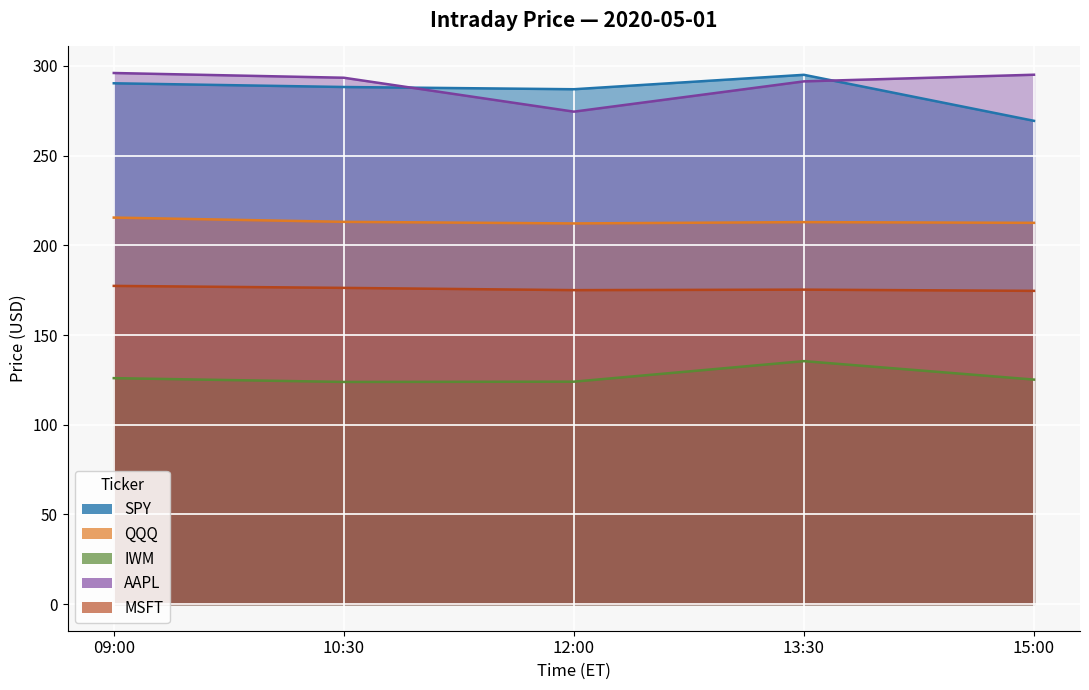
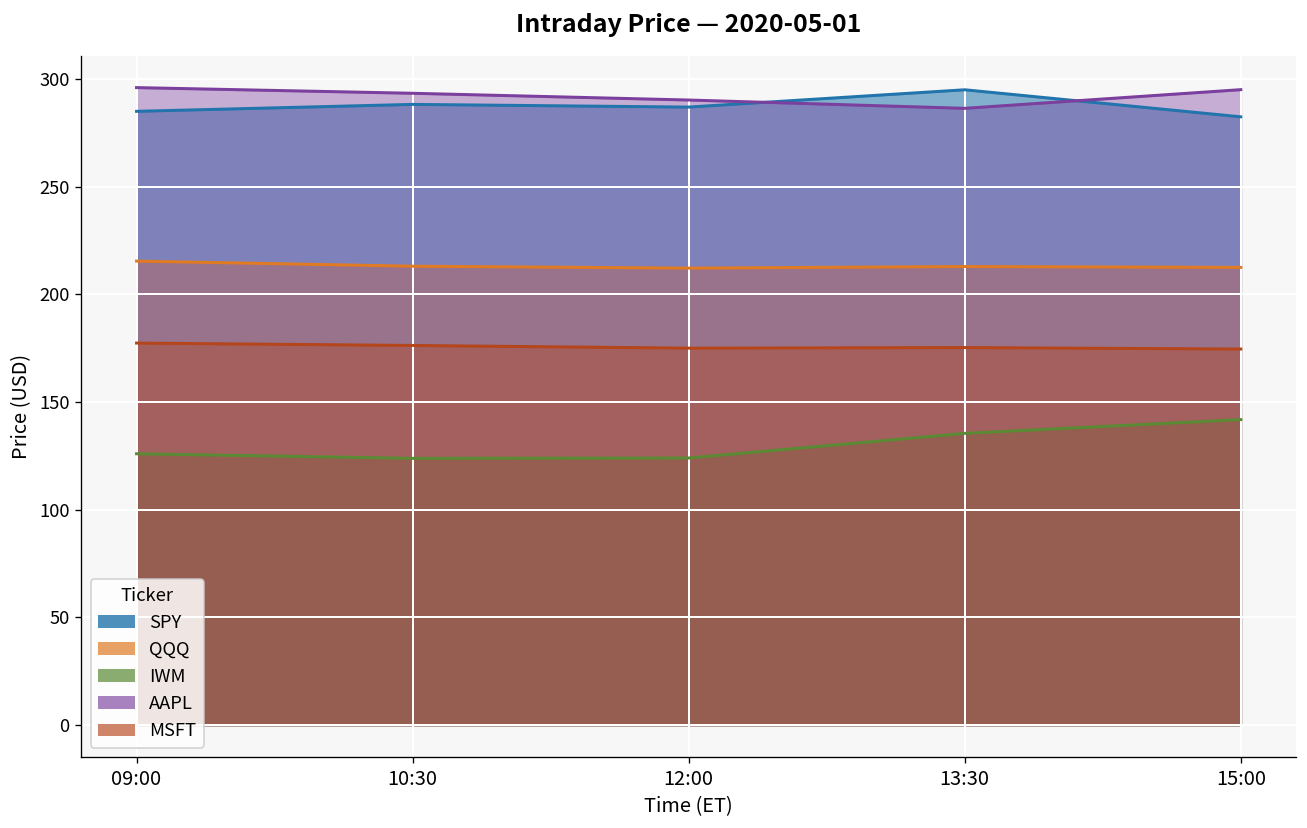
  {
    "SPY": {
-     "09:00": 290,
+     "09:00": 285,
      "10:30": 288,
      "12:00": 287,
      "13:30": 295,
-     "15:00": 269
+     "15:00": 282
    },
    "IWM": {
      "09:00": 126,
      "10:30": 124,
      "12:00": 124,
      "13:30": 135,
-     "15:00": 125
+     "15:00": 142
    },
    "AAPL": {
      "09:00": 296,
      "10:30": 293,
-     "12:00": 275,
-     "13:30": 291,
+     "12:00": 290,
+     "13:30": 286,
      "15:00": 295
    }
  }
